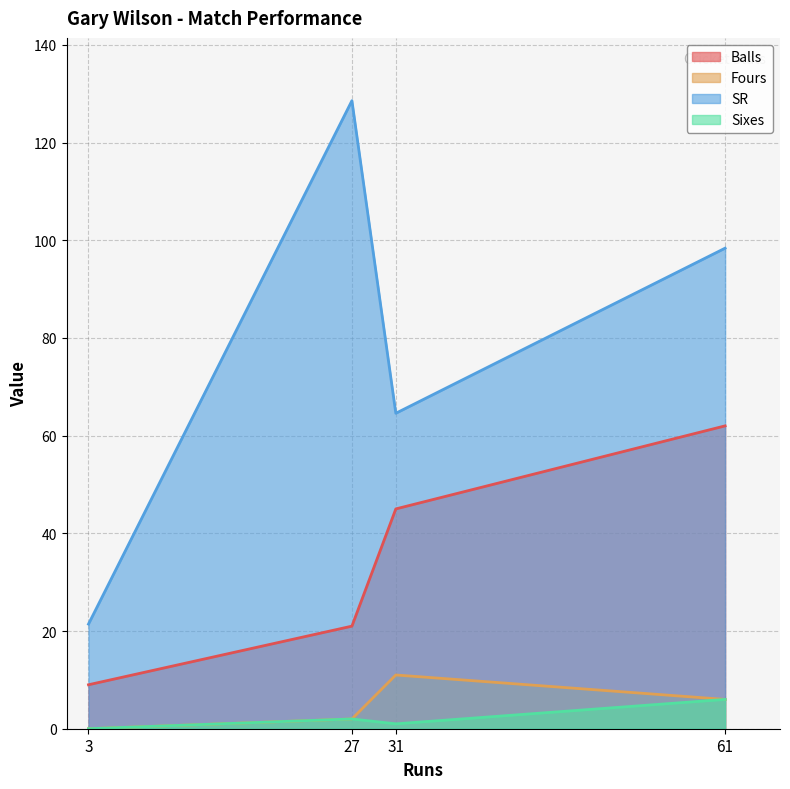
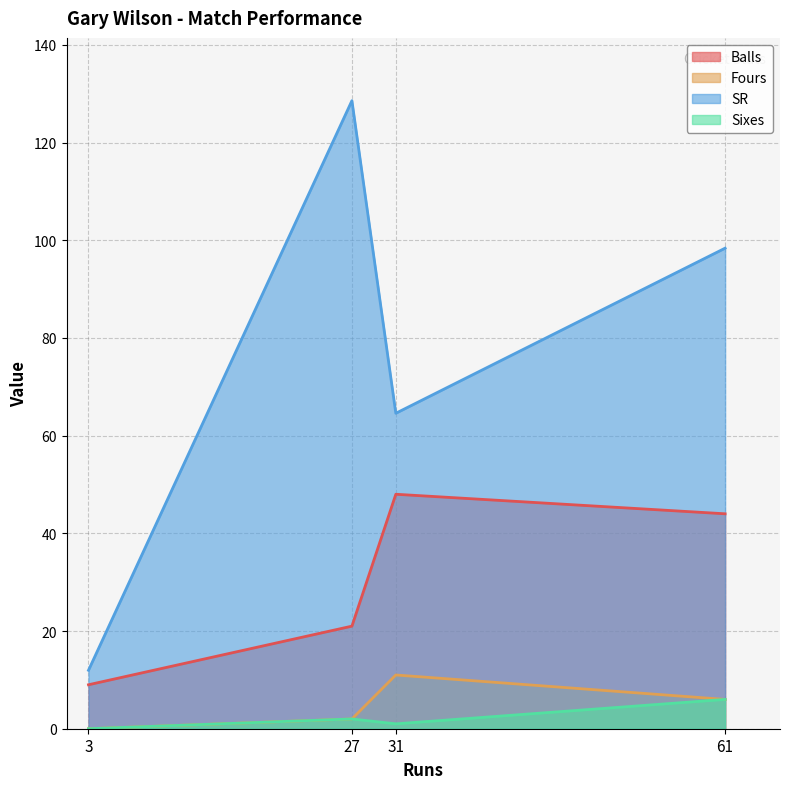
  {
    "Balls": {
      "3": 9,
      "27": 21,
-     "31": 45,
-     "61": 62
+     "31": 48,
+     "61": 44
    },
    "Fours": {
      "31": 11
    },
    "SR": {
-     "3": 21,
+     "3": 12,
      "27": 129,
      "31": 65,
      "61": 98
    },
    "Sixes": {
      "31": 1
    }
  }
